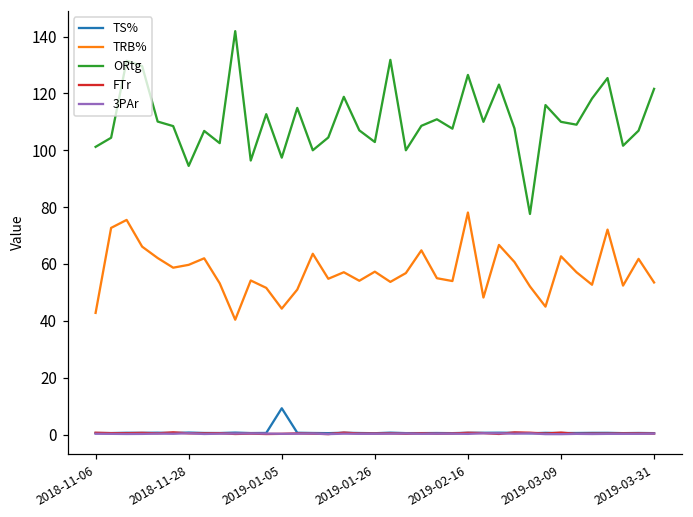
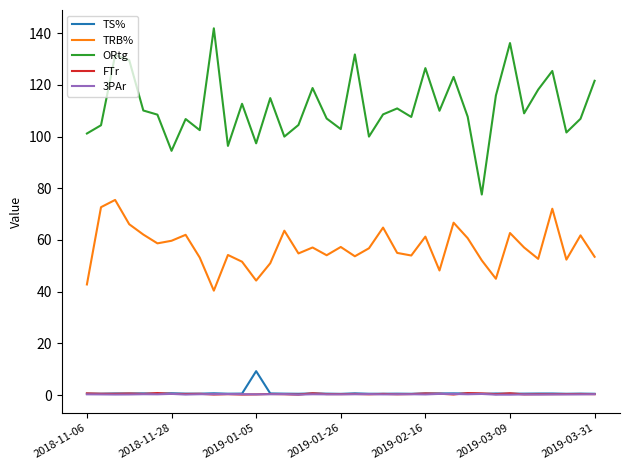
  {
    "TS%": {
      "2019-01-05": 9
    },
    "TRB%": {
      "2018-11-06": 43,
      "2018-11-28": 60,
      "2019-01-05": 44,
      "2019-01-26": 57,
-     "2019-02-16": 78,
+     "2019-02-16": 61,
      "2019-03-09": 63,
      "2019-03-31": 54
    },
    "ORtg": {
      "2018-11-06": 101,
      "2018-11-28": 95,
      "2019-01-05": 97,
      "2019-01-26": 103,
      "2019-02-16": 127,
-     "2019-03-09": 110,
+     "2019-03-09": 136,
      "2019-03-31": 122
    }
  }
